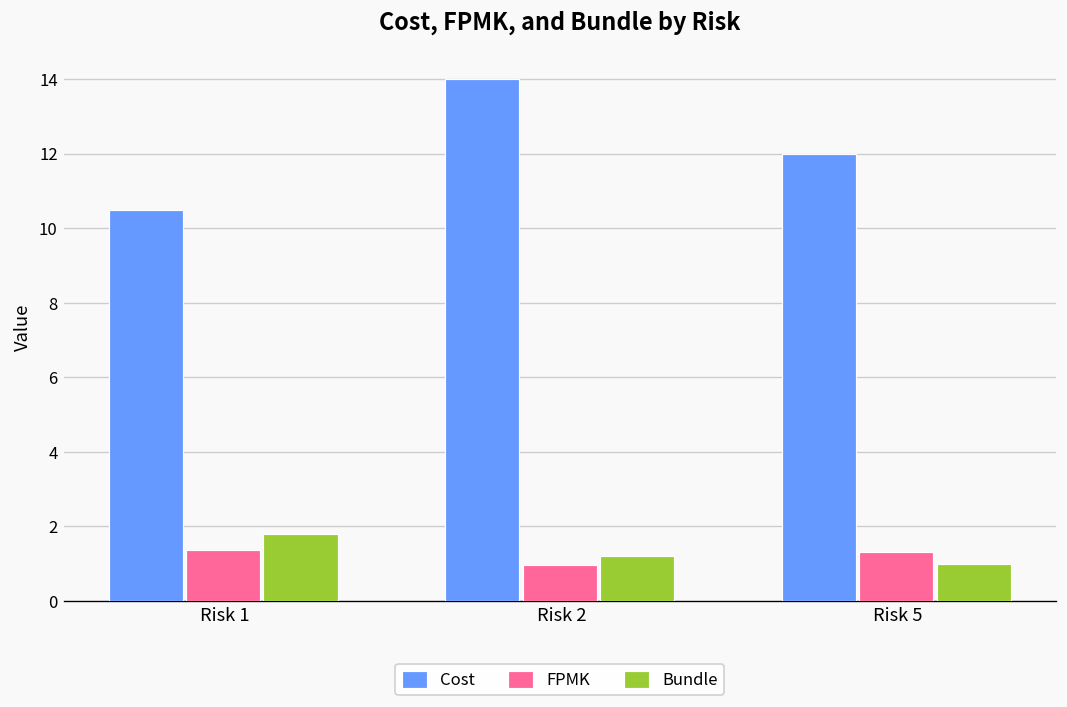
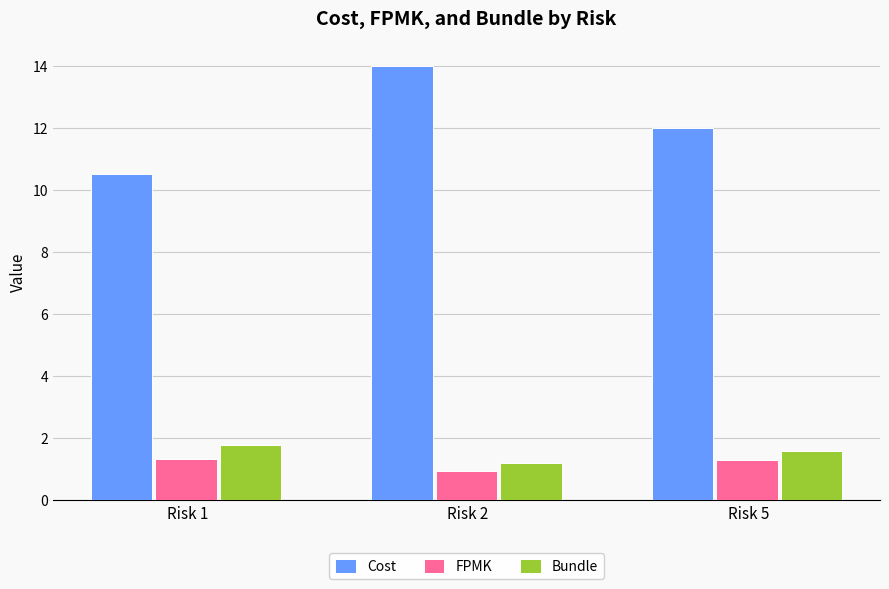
  {
    "Cost": {
      "Risk 1": 10.5,
      "Risk 2": 14.0,
      "Risk 5": 12.0
    },
    "FPMK": {
      "Risk 1": 1.4,
      "Risk 2": 1.0,
      "Risk 5": 1.3
    },
    "Bundle": {
      "Risk 1": 1.8,
      "Risk 2": 1.2,
-     "Risk 5": 1.0
+     "Risk 5": 1.6
    }
  }
